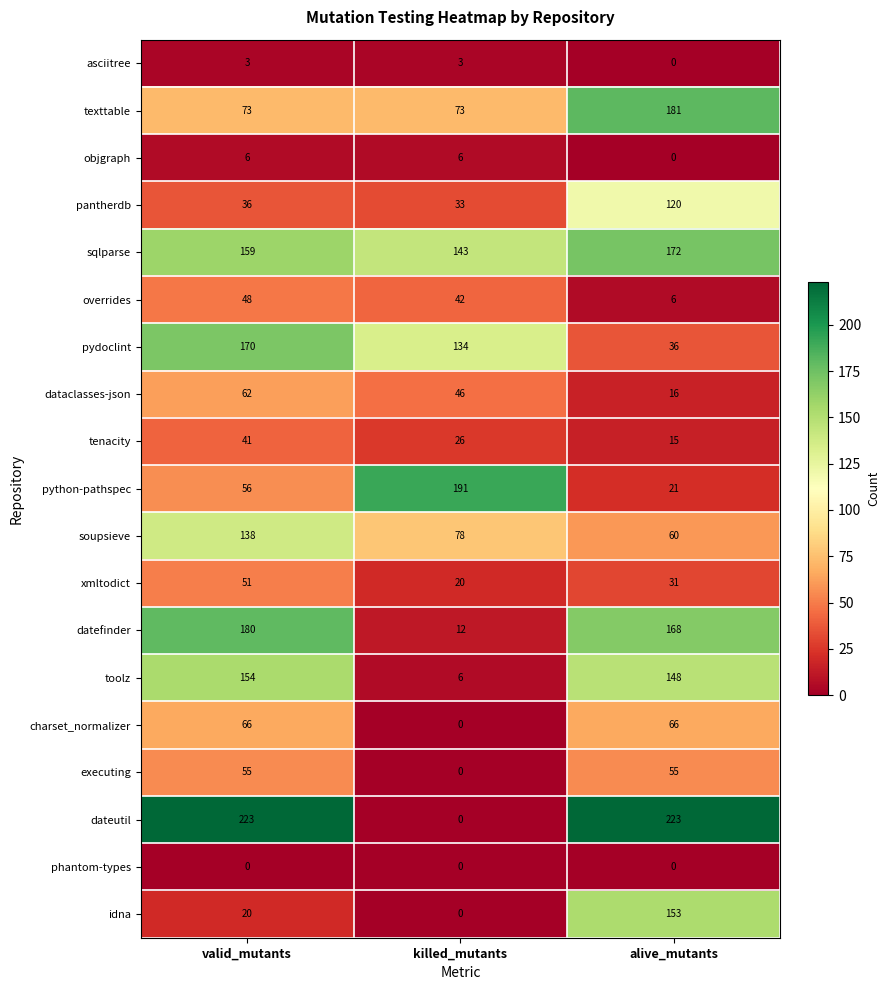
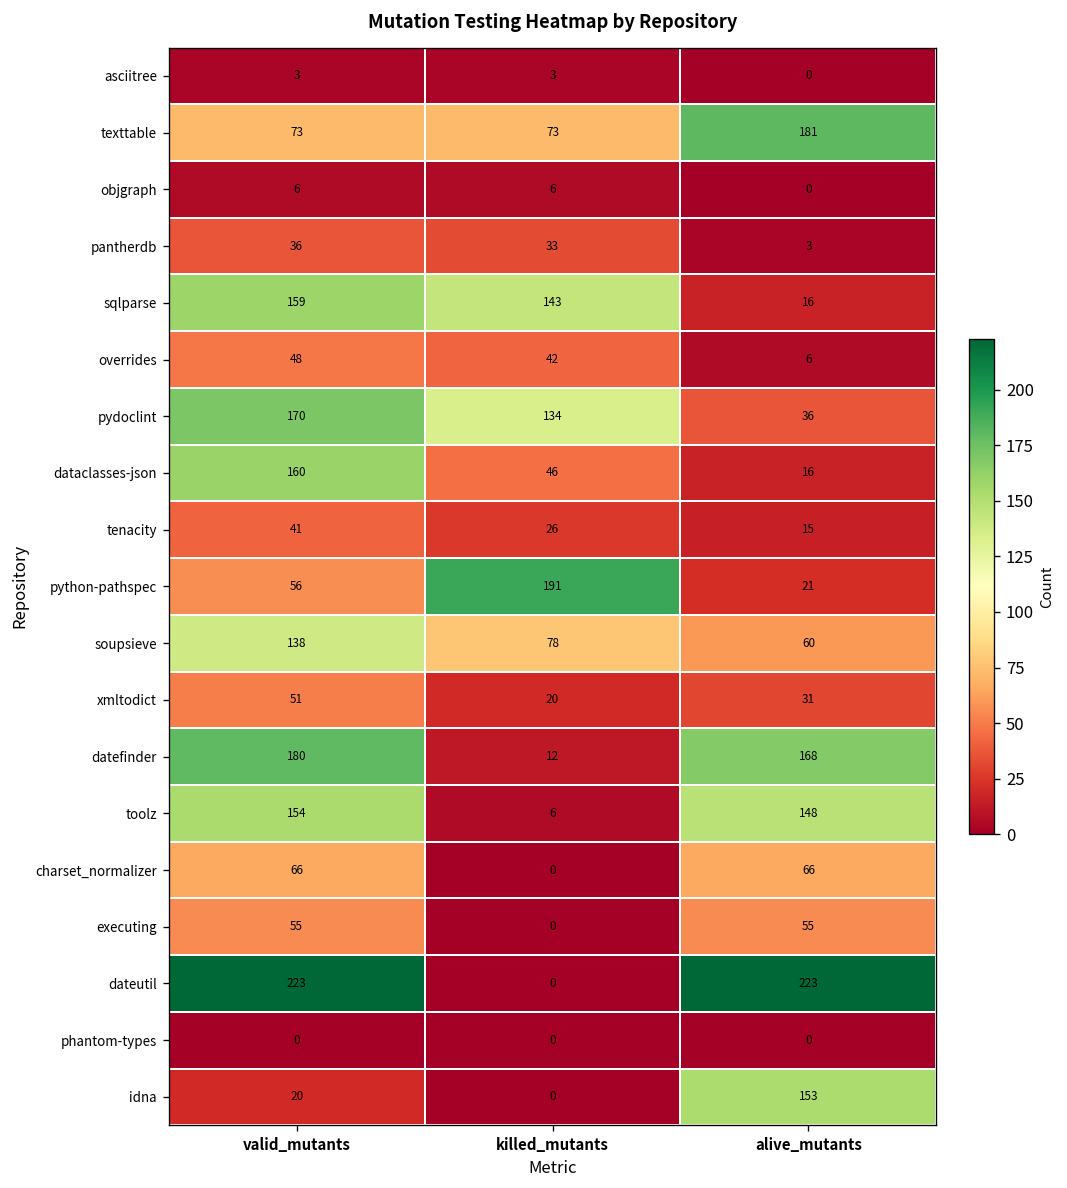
  {
    "asciitree": {
      "valid_mutants": 3,
      "killed_mutants": 3,
      "alive_mutants": 0
    },
    "texttable": {
      "valid_mutants": 73,
      "killed_mutants": 73,
      "alive_mutants": 181
    },
    "objgraph": {
      "valid_mutants": 6,
      "killed_mutants": 6,
      "alive_mutants": 0
    },
    "pantherdb": {
      "valid_mutants": 36,
      "killed_mutants": 33,
-     "alive_mutants": 120
+     "alive_mutants": 3
    },
    "sqlparse": {
      "valid_mutants": 159,
      "killed_mutants": 143,
-     "alive_mutants": 172
+     "alive_mutants": 16
    },
    "overrides": {
      "valid_mutants": 48,
      "killed_mutants": 42,
      "alive_mutants": 6
    },
    "pydoclint": {
      "valid_mutants": 170,
      "killed_mutants": 134,
      "alive_mutants": 36
    },
    "dataclasses-json": {
-     "valid_mutants": 62,
+     "valid_mutants": 160,
      "killed_mutants": 46,
      "alive_mutants": 16
    },
    "tenacity": {
      "valid_mutants": 41,
      "killed_mutants": 26,
      "alive_mutants": 15
    },
    "python-pathspec": {
      "valid_mutants": 56,
      "killed_mutants": 191,
      "alive_mutants": 21
    },
    "soupsieve": {
      "valid_mutants": 138,
      "killed_mutants": 78,
      "alive_mutants": 60
    },
    "xmltodict": {
      "valid_mutants": 51,
      "killed_mutants": 20,
      "alive_mutants": 31
    },
    "datefinder": {
      "valid_mutants": 180,
      "killed_mutants": 12,
      "alive_mutants": 168
    },
    "toolz": {
      "valid_mutants": 154,
      "killed_mutants": 6,
      "alive_mutants": 148
    },
    "charset_normalizer": {
      "valid_mutants": 66,
      "killed_mutants": 0,
      "alive_mutants": 66
    },
    "executing": {
      "valid_mutants": 55,
      "killed_mutants": 0,
      "alive_mutants": 55
    },
    "dateutil": {
      "valid_mutants": 223,
      "killed_mutants": 0,
      "alive_mutants": 223
    },
    "phantom-types": {
      "valid_mutants": 0,
      "killed_mutants": 0,
      "alive_mutants": 0
    },
    "idna": {
      "valid_mutants": 20,
      "killed_mutants": 0,
      "alive_mutants": 153
    }
  }
